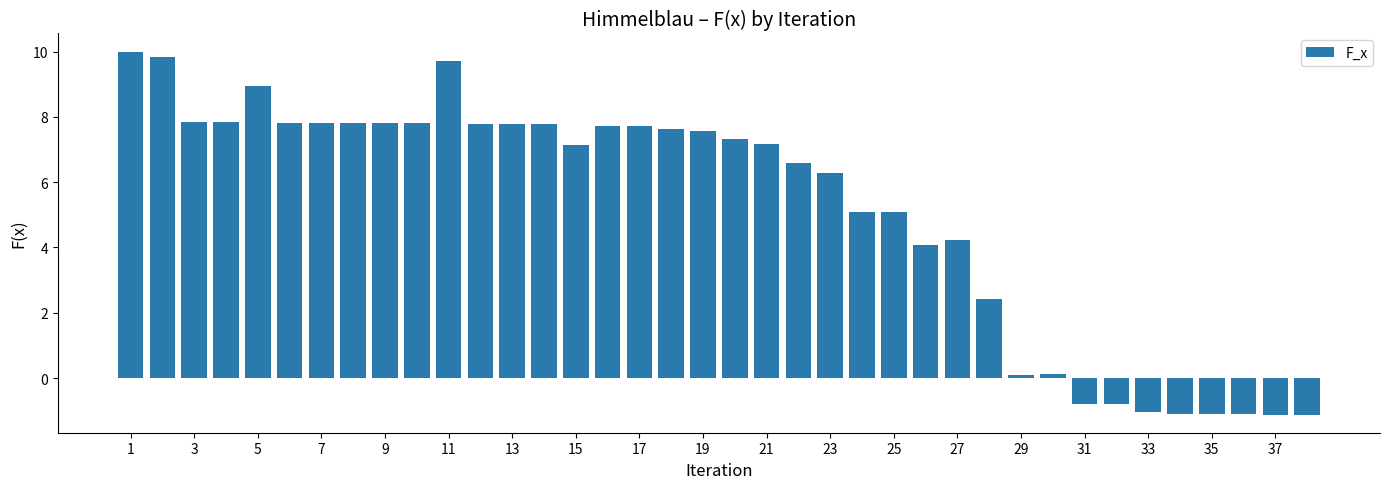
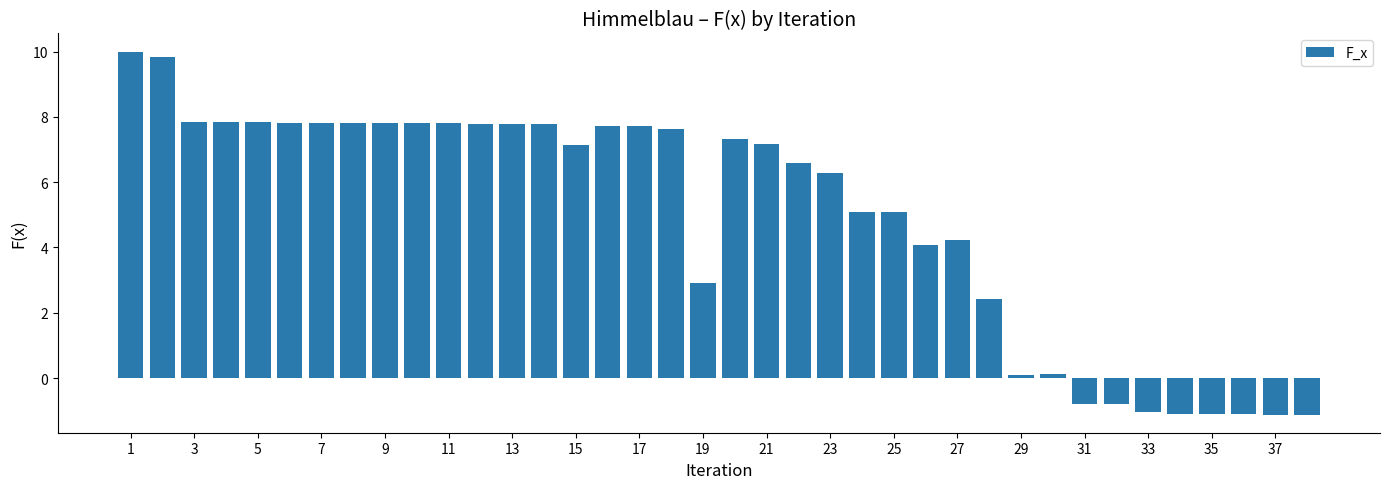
  {
    "1": 10.0,
    "3": 7.9,
-   "5": 8.9,
+   "5": 7.9,
    "7": 7.8,
    "9": 7.8,
-   "11": 9.7,
+   "11": 7.8,
    "13": 7.8,
    "15": 7.1,
    "17": 7.7,
-   "19": 7.6,
+   "19": 2.9,
    "21": 7.2,
    "23": 6.3,
    "25": 5.1,
    "27": 4.2,
    "29": 0.1,
    "31": -0.8,
    "33": -1.0,
    "35": -1.1,
    "37": -1.1
  }
